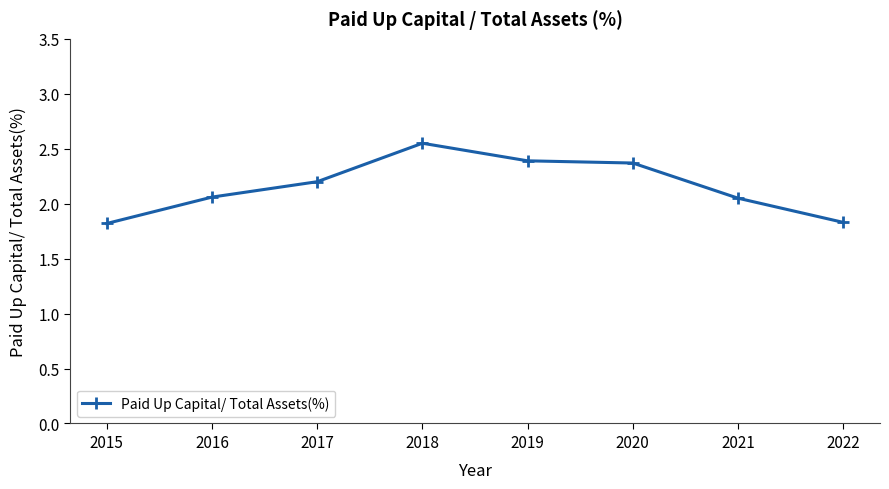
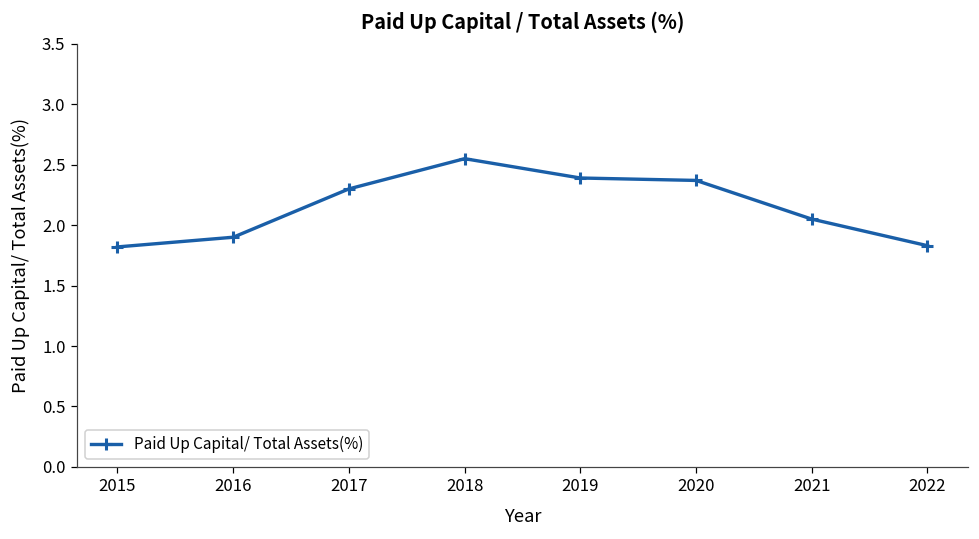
  {
    "2015": 1.82,
-   "2016": 2.06,
-   "2017": 2.2,
+   "2016": 1.90,
+   "2017": 2.3,
    "2018": 2.55,
    "2019": 2.39,
    "2020": 2.37,
    "2021": 2.05,
    "2022": 1.83
  }
